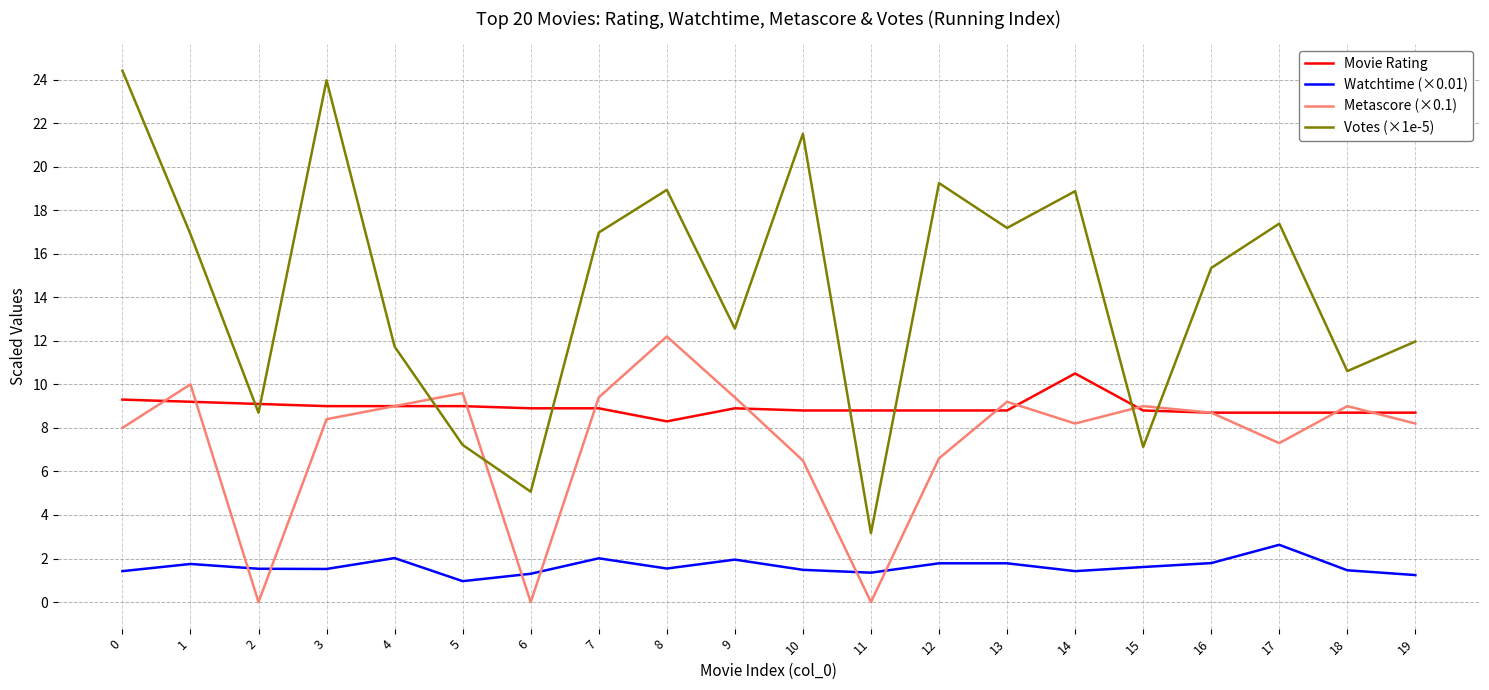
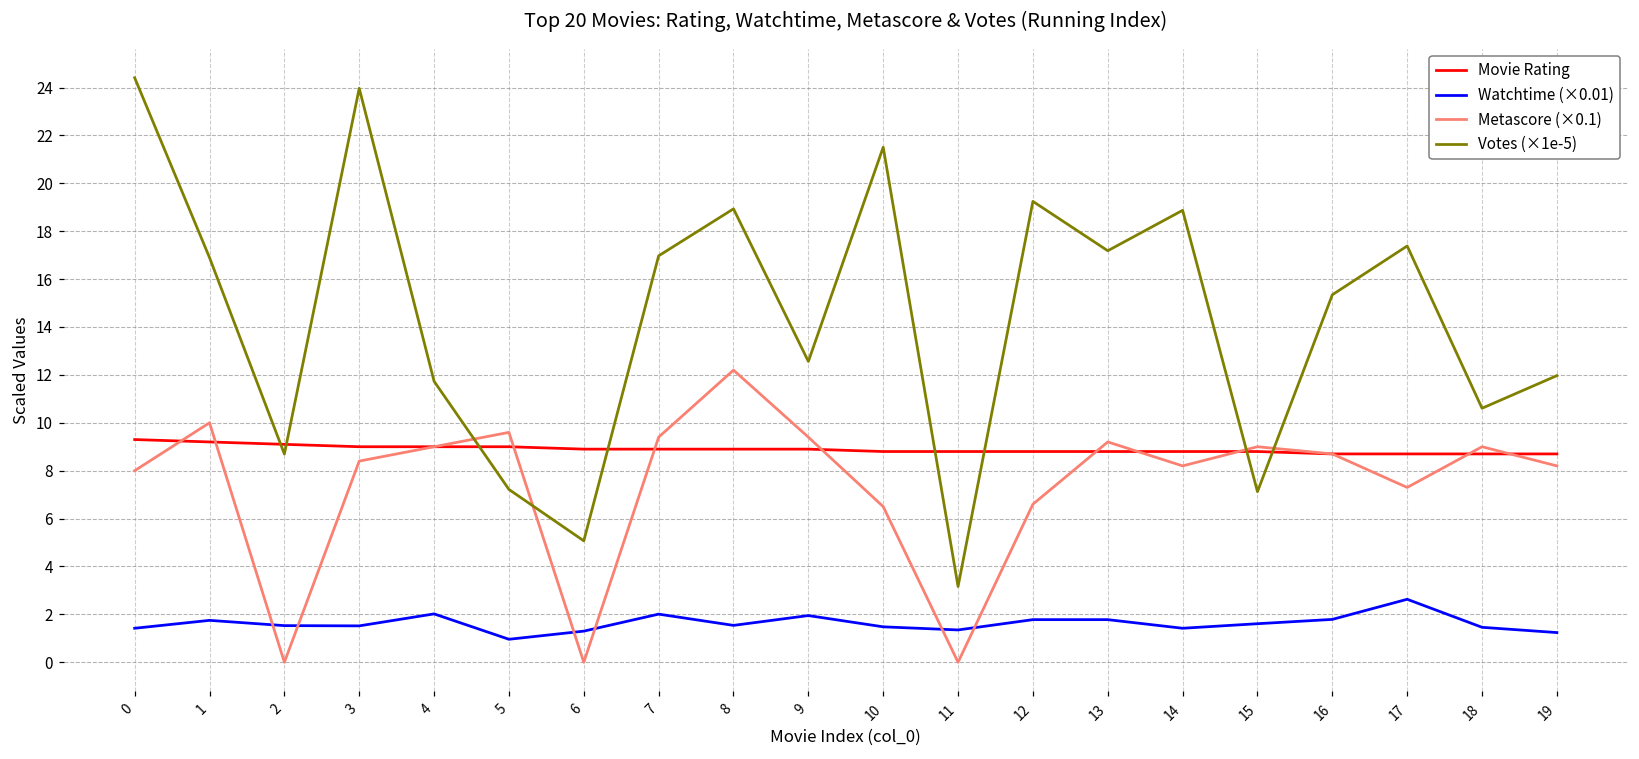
  {
    "Movie Rating": {
      "0": 9.3,
      "1": 9.2,
      "2": 9.1,
      "3": 9.0,
      "5": 9.0,
      "6": 8.9,
      "7": 8.9,
-     "8": 8.3,
+     "8": 8.9,
      "9": 8.9,
      "10": 8.8,
      "11": 8.8,
      "12": 8.8,
      "13": 8.8,
-     "14": 10.5,
+     "14": 8.8,
      "15": 8.8,
      "17": 8.7,
      "18": 8.7,
      "19": 8.7
    },
    "Watchtime (×0.01)": {
      "0": 1.4,
      "1": 1.8,
      "2": 1.5,
      "3": 1.5,
      "4": 2.0,
      "5": 1.0,
      "6": 1.3,
      "7": 2.0,
      "8": 1.5,
      "9": 2.0,
      "10": 1.5,
      "11": 1.4,
      "12": 1.8,
      "13": 1.8,
      "14": 1.4,
      "15": 1.6,
      "16": 1.8,
      "17": 2.6,
      "18": 1.5,
      "19": 1.2
    },
    "Metascore (×0.1)": {
      "0": 8.0,
      "1": 10.0,
      "2": 0.0,
      "3": 8.4,
      "5": 9.6,
      "6": 0.0,
      "7": 9.4,
      "8": 12.2,
      "9": 9.4,
      "10": 6.5,
      "11": 0.0,
      "12": 6.6,
      "13": 9.2,
      "14": 8.2,
      "15": 9.0,
      "17": 7.3,
      "18": 9.0,
      "19": 8.2
    },
    "Votes (×1e-5)": {
      "0": 24.4,
      "1": 16.9,
      "2": 8.7,
      "3": 24.0,
      "4": 11.7,
      "5": 7.2,
      "6": 5.1,
      "7": 17.0,
      "8": 18.9,
      "9": 12.6,
      "10": 21.5,
      "11": 3.2,
      "12": 19.2,
      "13": 17.2,
      "14": 18.9,
      "15": 7.1,
      "16": 15.3,
      "17": 17.4,
      "18": 10.6,
      "19": 12.0
    }
  }
